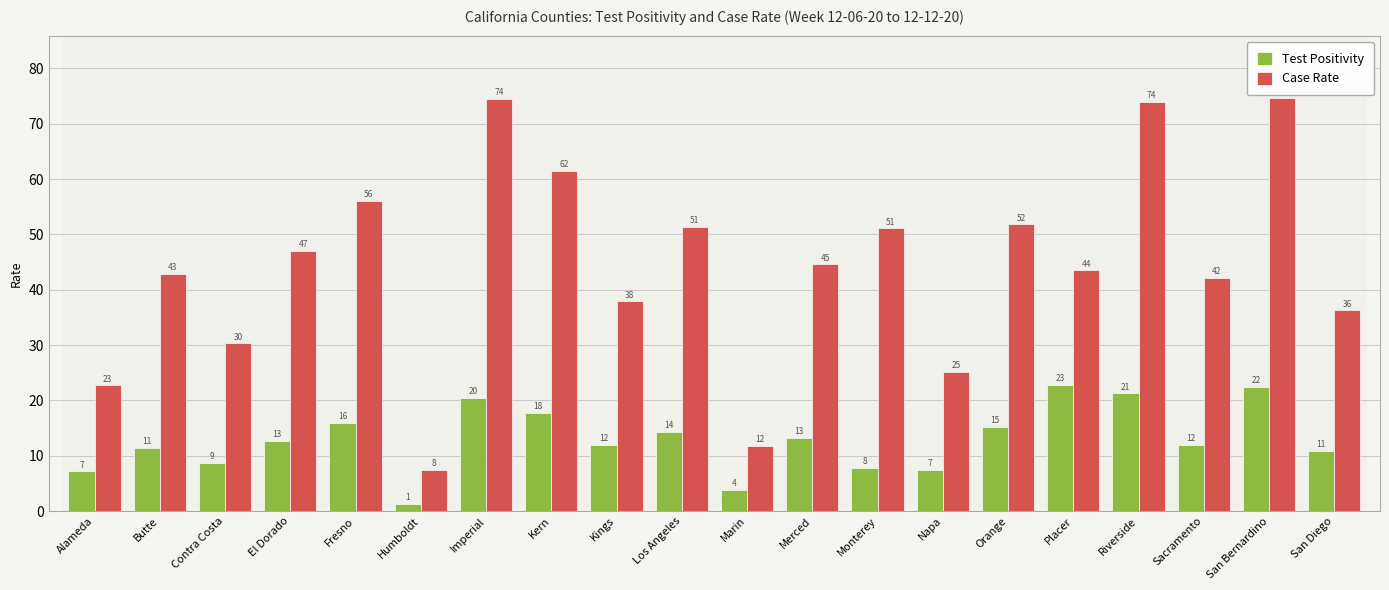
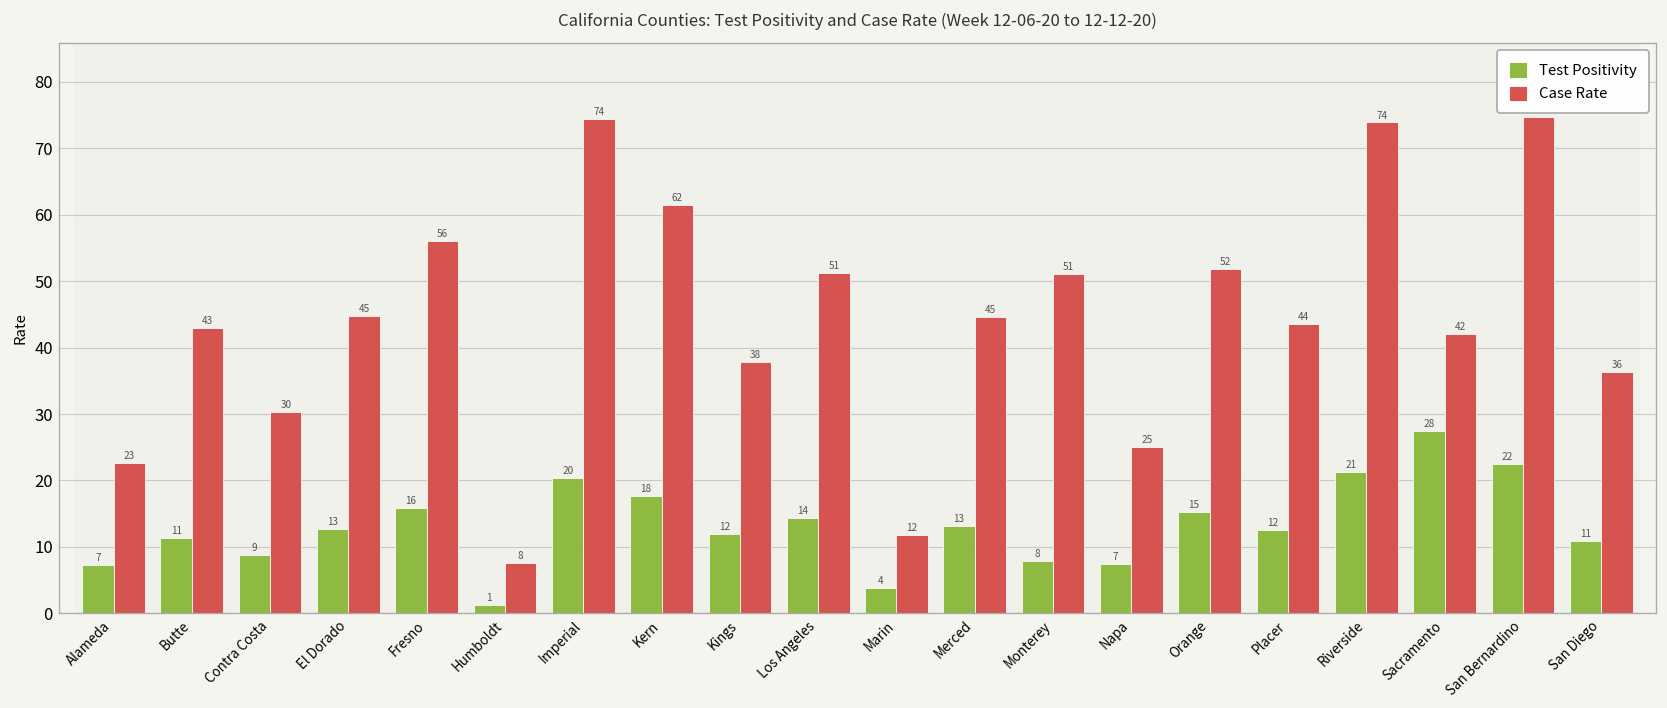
  {
    "Test Positivity": {
      "Alameda": 7,
      "Butte": 11,
      "Contra Costa": 9,
      "El Dorado": 13,
      "Fresno": 16,
      "Humboldt": 1,
      "Imperial": 20,
      "Kern": 18,
      "Kings": 12,
      "Los Angeles": 14,
      "Marin": 4,
      "Merced": 13,
      "Monterey": 8,
      "Napa": 7,
      "Orange": 15,
-     "Placer": 23,
+     "Placer": 12,
      "Riverside": 21,
-     "Sacramento": 12,
+     "Sacramento": 28,
      "San Bernardino": 22,
      "San Diego": 11
    },
    "Case Rate": {
      "Alameda": 23,
      "Butte": 43,
      "Contra Costa": 30,
-     "El Dorado": 47,
+     "El Dorado": 45,
      "Fresno": 56,
      "Humboldt": 8,
      "Imperial": 74,
      "Kern": 62,
      "Kings": 38,
      "Los Angeles": 51,
      "Marin": 12,
      "Merced": 45,
      "Monterey": 51,
      "Napa": 25,
      "Orange": 52,
      "Placer": 44,
      "Riverside": 74,
      "Sacramento": 42,
      "San Diego": 36
    }
  }
